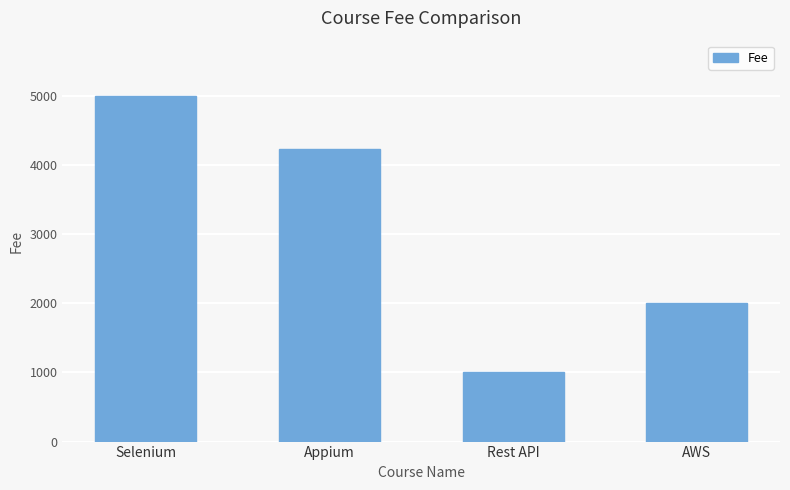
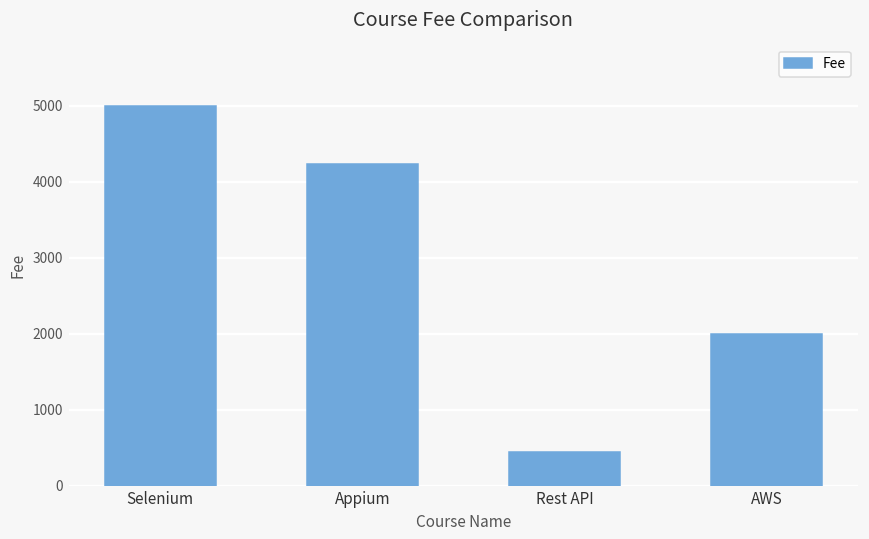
  {
    "Selenium": 5000,
    "Appium": 4200,
-   "Rest API": 1000,
+   "Rest API": 400,
    "AWS": 2000
  }
